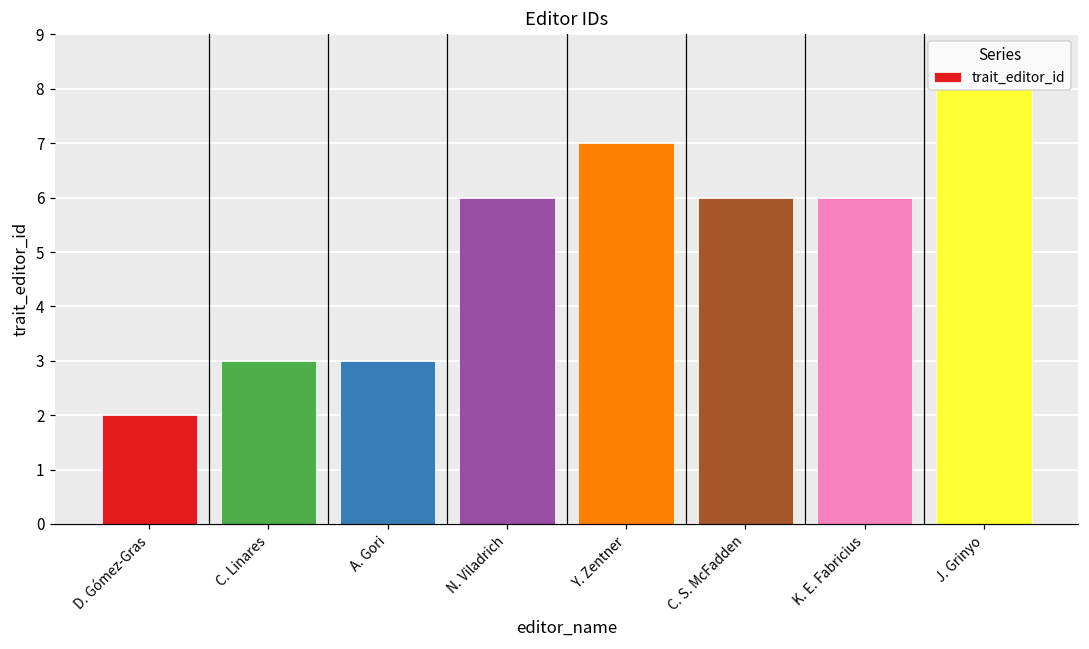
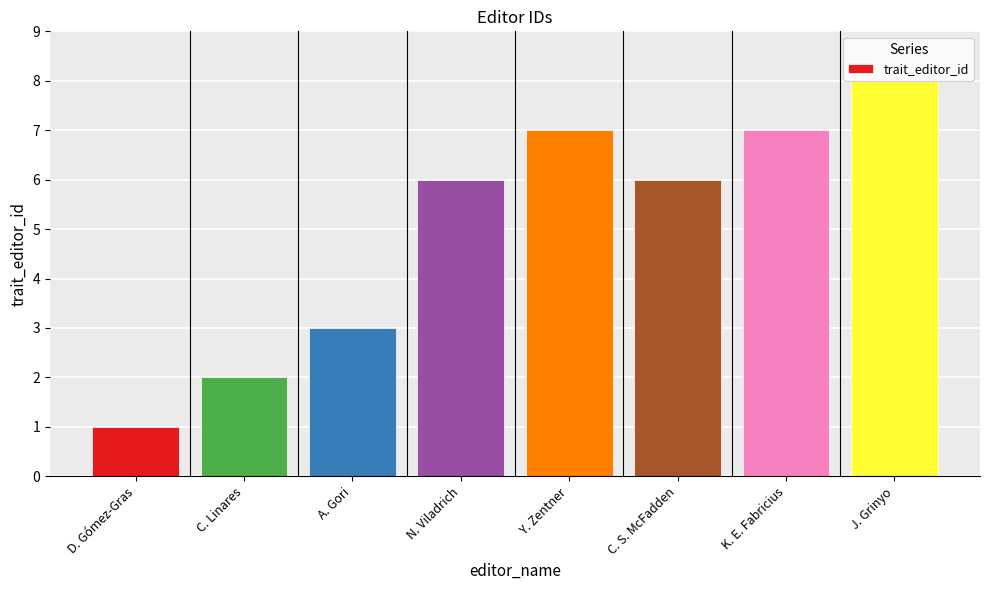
  {
-   "D. Gómez-Gras": 2,
-   "C. Linares": 3,
+   "D. Gómez-Gras": 1,
+   "C. Linares": 2,
    "A. Gori": 3,
    "N. Viladrich": 6,
    "Y. Zentner": 7,
    "C. S. McFadden": 6,
-   "K. E. Fabricius": 6
+   "K. E. Fabricius": 7
  }
